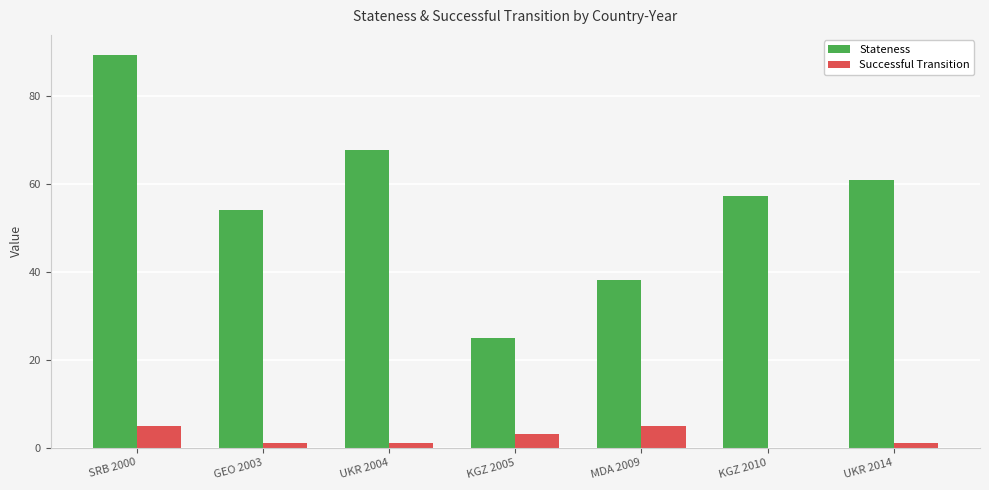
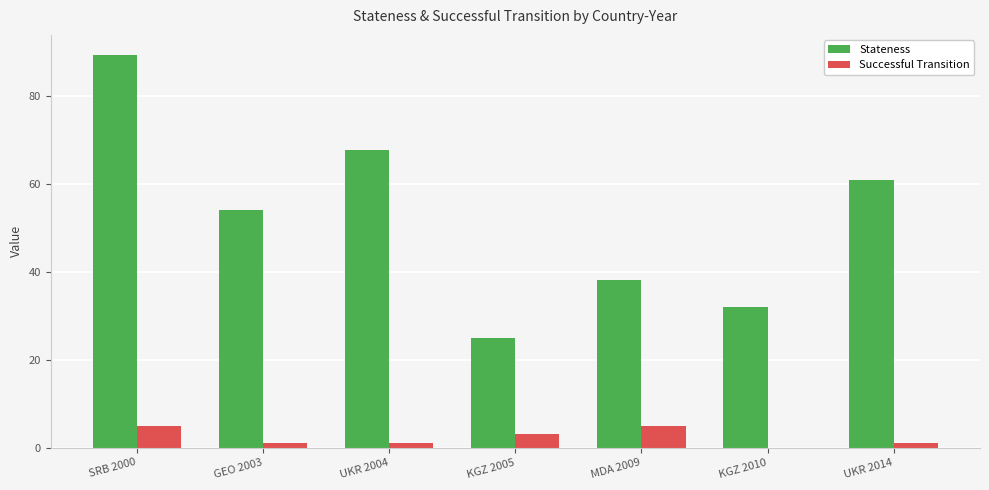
  {
    "Stateness": {
      "SRB 2000": 89,
      "GEO 2003": 54,
      "UKR 2004": 68,
      "KGZ 2005": 25,
      "MDA 2009": 38,
-     "KGZ 2010": 57,
+     "KGZ 2010": 32,
      "UKR 2014": 61
    },
    "Successful Transition": {
      "SRB 2000": 5,
      "GEO 2003": 1,
      "UKR 2004": 1,
      "KGZ 2005": 3,
      "MDA 2009": 5,
      "KGZ 2010": 0,
      "UKR 2014": 1
    }
  }
